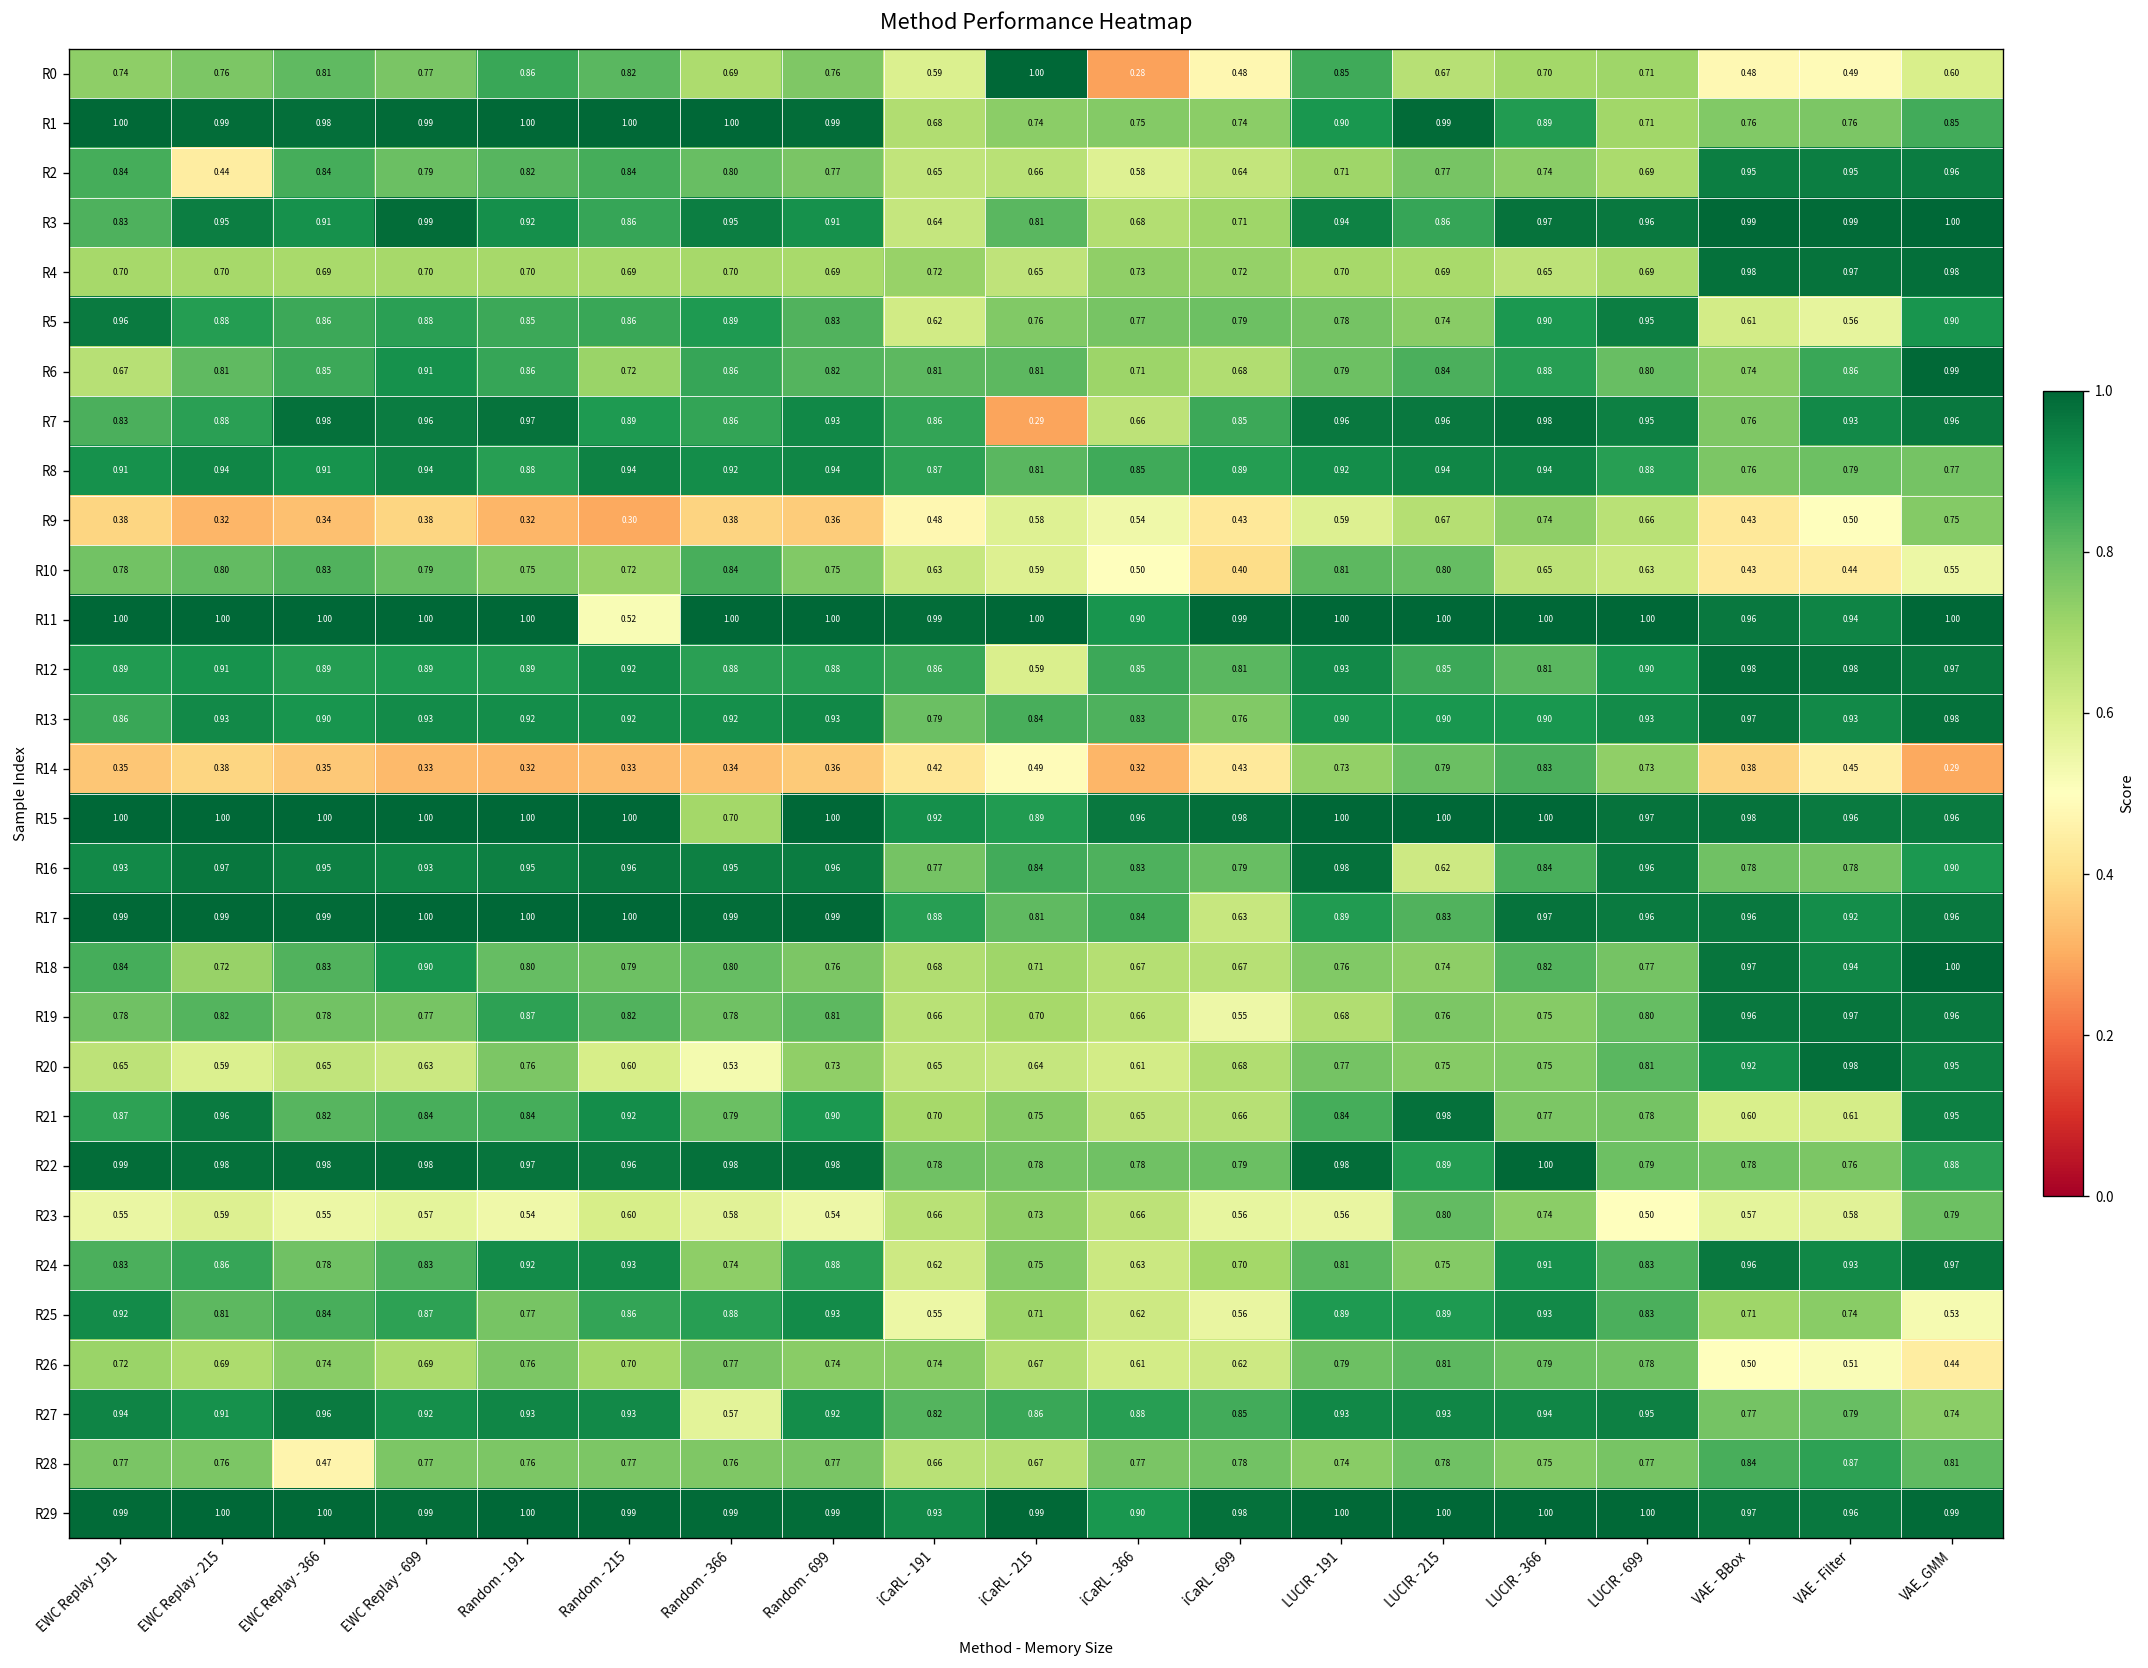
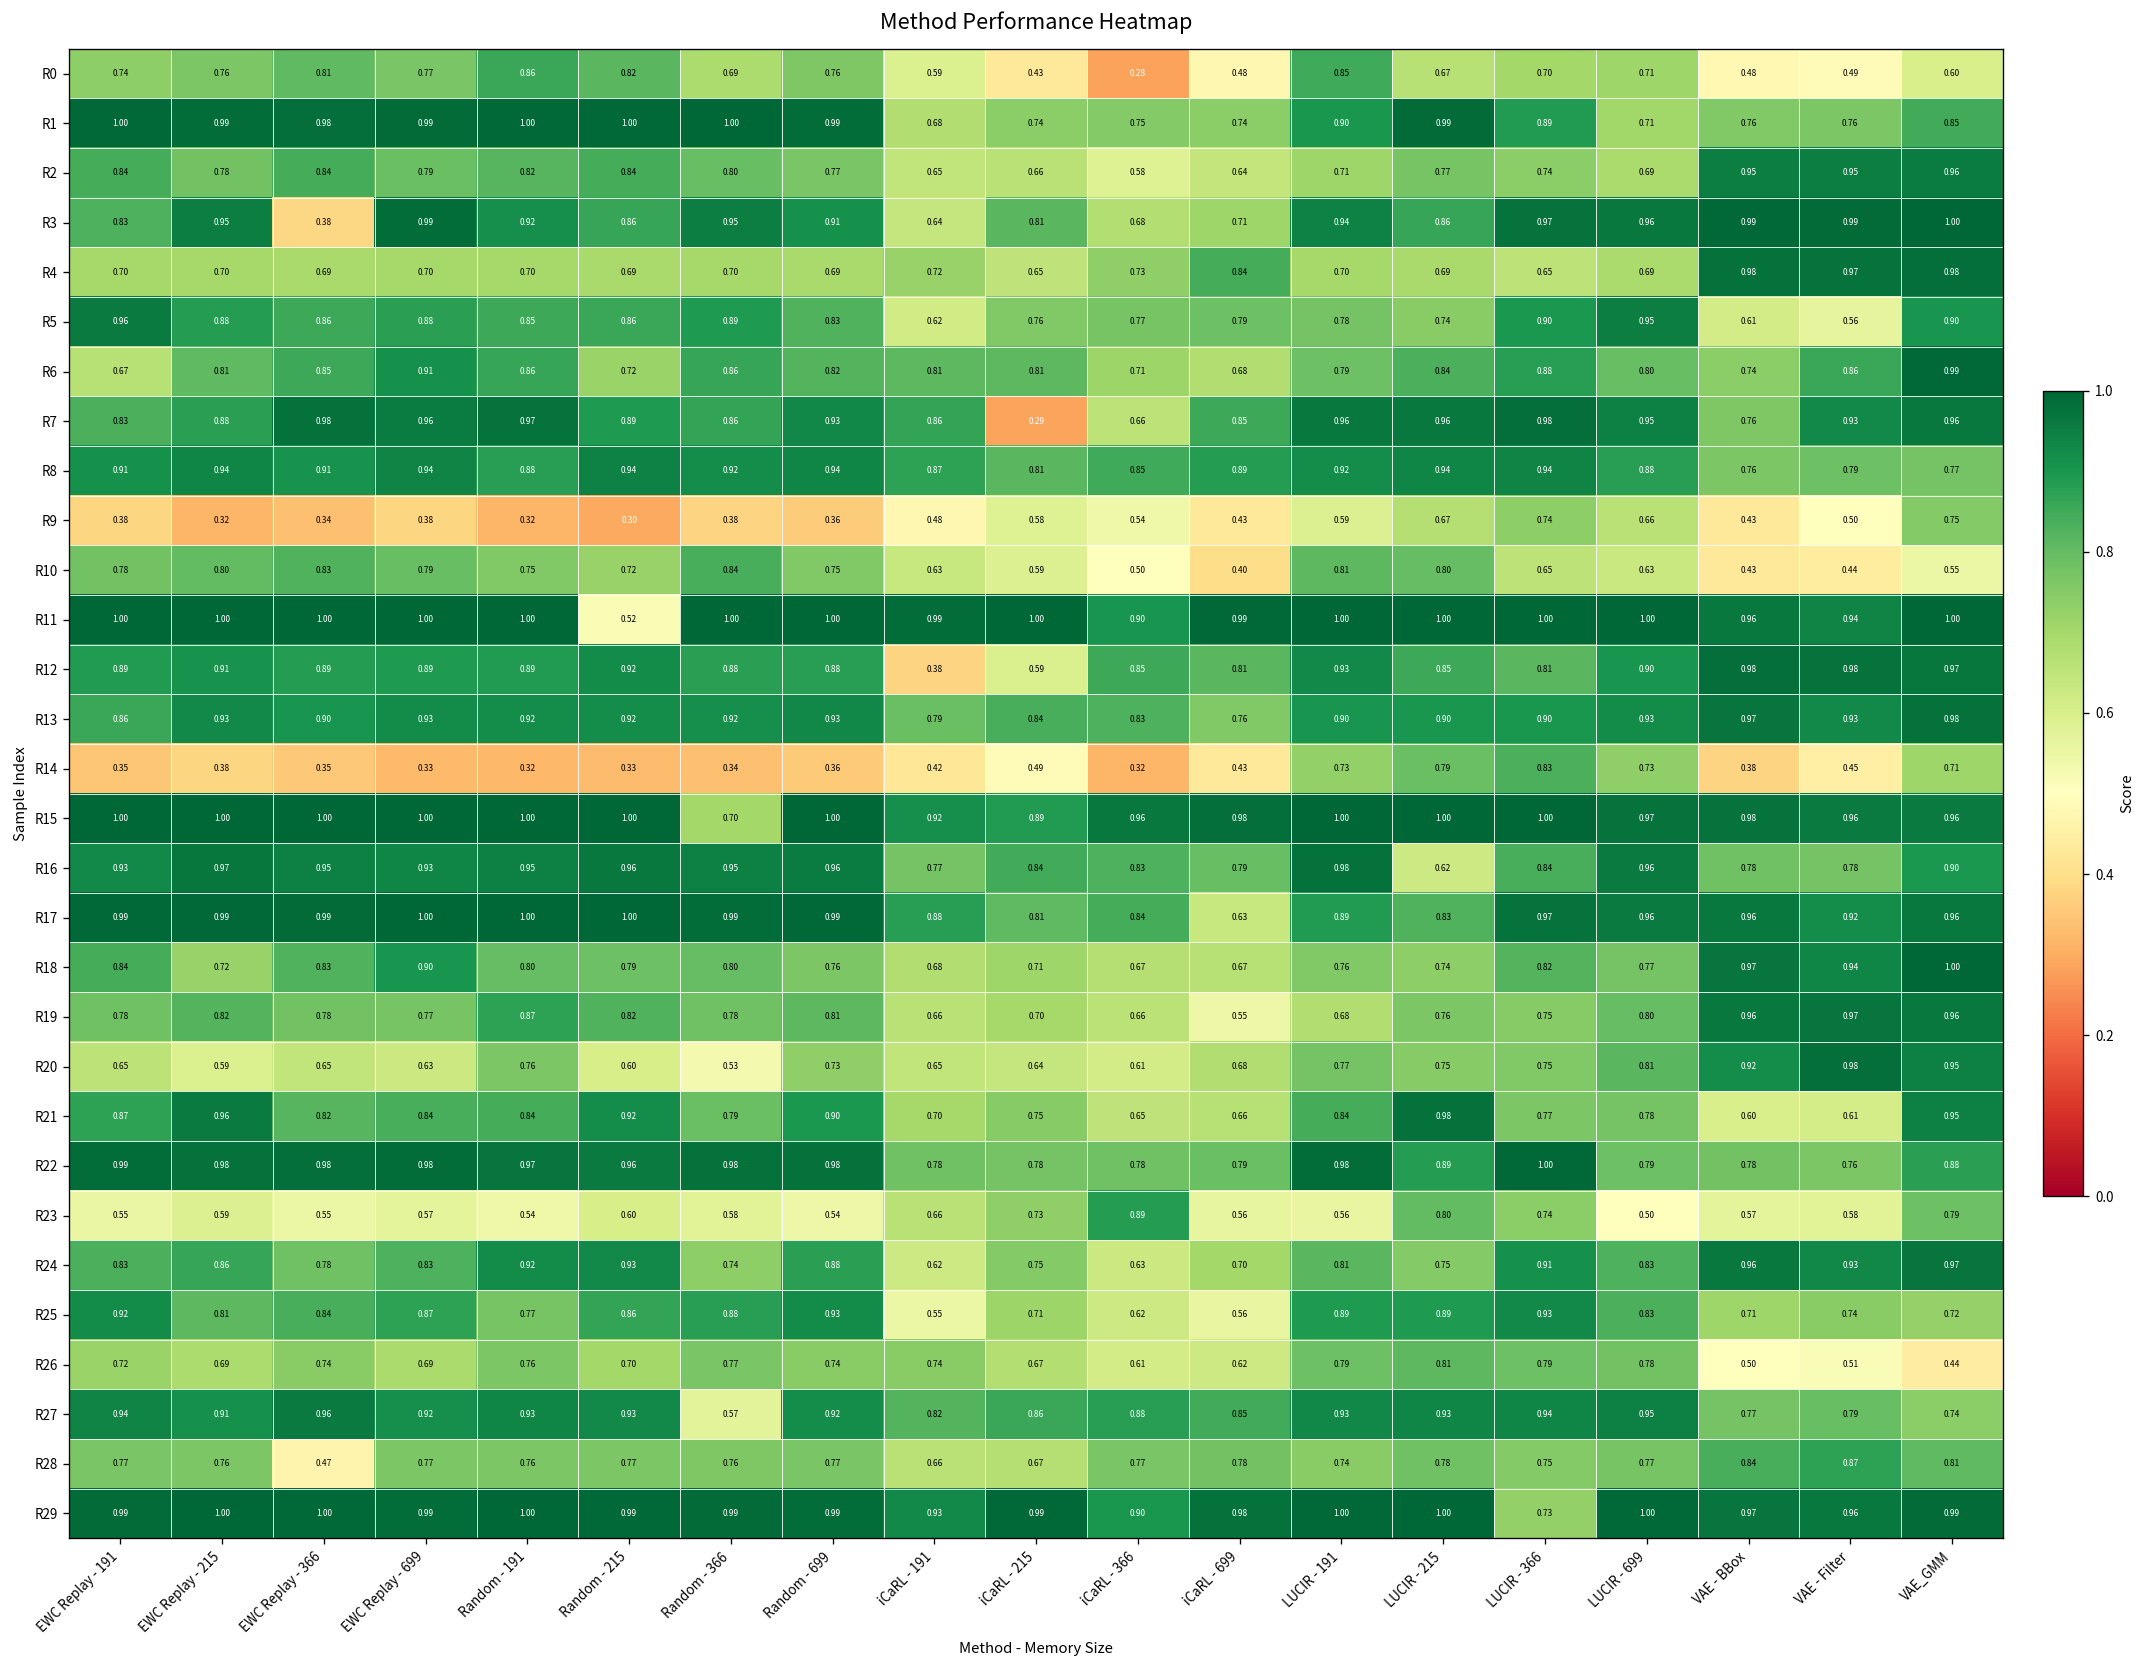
  {
    "R0": {
      "EWC Replay - 191": 0.74,
      "EWC Replay - 215": 0.76,
      "EWC Replay - 366": 0.81,
      "EWC Replay - 699": 0.77,
      "Random - 191": 0.86,
      "Random - 215": 0.82,
      "Random - 366": 0.69,
      "Random - 699": 0.76,
      "iCaRL - 191": 0.59,
-     "iCaRL - 215": 1.00,
+     "iCaRL - 215": 0.43,
      "iCaRL - 366": 0.28,
      "iCaRL - 699": 0.48,
      "LUCIR - 191": 0.85,
      "LUCIR - 215": 0.67,
      "LUCIR - 366": 0.70,
      "LUCIR - 699": 0.71,
      "VAE - BBox": 0.48,
      "VAE - Filter": 0.49,
      "VAE_GMM": 0.60
    },
    "R2": {
      "EWC Replay - 191": 0.84,
-     "EWC Replay - 215": 0.44,
+     "EWC Replay - 215": 0.78,
      "EWC Replay - 366": 0.84,
      "EWC Replay - 699": 0.79,
      "Random - 191": 0.82,
      "Random - 215": 0.84,
      "Random - 366": 0.80,
      "Random - 699": 0.77,
      "iCaRL - 191": 0.65,
      "iCaRL - 215": 0.66,
      "iCaRL - 366": 0.58,
      "iCaRL - 699": 0.64,
      "LUCIR - 191": 0.71,
      "LUCIR - 215": 0.77,
      "LUCIR - 366": 0.74,
      "LUCIR - 699": 0.69,
      "VAE - BBox": 0.95,
      "VAE - Filter": 0.95,
      "VAE_GMM": 0.96
    },
    "R3": {
      "EWC Replay - 191": 0.83,
      "EWC Replay - 215": 0.95,
-     "EWC Replay - 366": 0.91,
+     "EWC Replay - 366": 0.38,
      "EWC Replay - 699": 0.99,
      "Random - 191": 0.92,
      "Random - 215": 0.86,
      "Random - 366": 0.95,
      "Random - 699": 0.91,
      "iCaRL - 191": 0.64,
      "iCaRL - 215": 0.81,
      "iCaRL - 366": 0.68,
      "iCaRL - 699": 0.71,
      "LUCIR - 191": 0.94,
      "LUCIR - 215": 0.86,
      "LUCIR - 366": 0.97,
      "LUCIR - 699": 0.96,
      "VAE - BBox": 0.99,
      "VAE - Filter": 0.99,
      "VAE_GMM": 1.00
    },
    "R4": {
      "EWC Replay - 191": 0.70,
      "EWC Replay - 215": 0.70,
      "EWC Replay - 366": 0.69,
      "EWC Replay - 699": 0.70,
      "Random - 191": 0.70,
      "Random - 215": 0.69,
      "Random - 366": 0.70,
      "Random - 699": 0.69,
      "iCaRL - 191": 0.72,
      "iCaRL - 215": 0.65,
      "iCaRL - 366": 0.73,
-     "iCaRL - 699": 0.72,
+     "iCaRL - 699": 0.84,
      "LUCIR - 191": 0.70,
      "LUCIR - 215": 0.69,
      "LUCIR - 366": 0.65,
      "LUCIR - 699": 0.69,
      "VAE - BBox": 0.98,
      "VAE - Filter": 0.97,
      "VAE_GMM": 0.98
    },
    "R12": {
      "EWC Replay - 191": 0.89,
      "EWC Replay - 215": 0.91,
      "EWC Replay - 366": 0.89,
      "EWC Replay - 699": 0.89,
      "Random - 191": 0.89,
      "Random - 215": 0.92,
      "Random - 366": 0.88,
      "Random - 699": 0.88,
-     "iCaRL - 191": 0.86,
+     "iCaRL - 191": 0.38,
      "iCaRL - 215": 0.59,
      "iCaRL - 366": 0.85,
      "iCaRL - 699": 0.81,
      "LUCIR - 191": 0.93,
      "LUCIR - 215": 0.85,
      "LUCIR - 366": 0.81,
      "LUCIR - 699": 0.90,
      "VAE - BBox": 0.98,
      "VAE - Filter": 0.98,
      "VAE_GMM": 0.97
    },
    "R14": {
      "EWC Replay - 191": 0.35,
      "EWC Replay - 215": 0.38,
      "EWC Replay - 366": 0.35,
      "EWC Replay - 699": 0.33,
      "Random - 191": 0.32,
      "Random - 215": 0.33,
      "Random - 366": 0.34,
      "Random - 699": 0.36,
      "iCaRL - 191": 0.42,
      "iCaRL - 215": 0.49,
      "iCaRL - 366": 0.32,
      "iCaRL - 699": 0.43,
      "LUCIR - 191": 0.73,
      "LUCIR - 215": 0.79,
      "LUCIR - 366": 0.83,
      "LUCIR - 699": 0.73,
      "VAE - BBox": 0.38,
      "VAE - Filter": 0.45,
-     "VAE_GMM": 0.29
+     "VAE_GMM": 0.71
    },
    "R23": {
      "EWC Replay - 191": 0.55,
      "EWC Replay - 215": 0.59,
      "EWC Replay - 366": 0.55,
      "EWC Replay - 699": 0.57,
      "Random - 191": 0.54,
      "Random - 215": 0.60,
      "Random - 366": 0.58,
      "Random - 699": 0.54,
      "iCaRL - 191": 0.66,
      "iCaRL - 215": 0.73,
-     "iCaRL - 366": 0.66,
+     "iCaRL - 366": 0.89,
      "iCaRL - 699": 0.56,
      "LUCIR - 191": 0.56,
      "LUCIR - 215": 0.80,
      "LUCIR - 366": 0.74,
      "LUCIR - 699": 0.50,
      "VAE - BBox": 0.57,
      "VAE - Filter": 0.58,
      "VAE_GMM": 0.79
    },
    "R25": {
      "EWC Replay - 191": 0.92,
      "EWC Replay - 215": 0.81,
      "EWC Replay - 366": 0.84,
      "EWC Replay - 699": 0.87,
      "Random - 191": 0.77,
      "Random - 215": 0.86,
      "Random - 366": 0.88,
      "Random - 699": 0.93,
      "iCaRL - 191": 0.55,
      "iCaRL - 215": 0.71,
      "iCaRL - 366": 0.62,
      "iCaRL - 699": 0.56,
      "LUCIR - 191": 0.89,
      "LUCIR - 215": 0.89,
      "LUCIR - 366": 0.93,
      "LUCIR - 699": 0.83,
      "VAE - BBox": 0.71,
      "VAE - Filter": 0.74,
-     "VAE_GMM": 0.53
+     "VAE_GMM": 0.72
    },
    "R29": {
      "EWC Replay - 191": 0.99,
      "EWC Replay - 215": 1.00,
      "EWC Replay - 366": 1.00,
      "EWC Replay - 699": 0.99,
      "Random - 191": 1.00,
      "Random - 215": 0.99,
      "Random - 366": 0.99,
      "Random - 699": 0.99,
      "iCaRL - 191": 0.93,
      "iCaRL - 215": 0.99,
      "iCaRL - 366": 0.90,
      "iCaRL - 699": 0.98,
      "LUCIR - 191": 1.00,
      "LUCIR - 215": 1.00,
-     "LUCIR - 366": 1.00,
+     "LUCIR - 366": 0.73,
      "LUCIR - 699": 1.00,
      "VAE - BBox": 0.97,
      "VAE - Filter": 0.96,
      "VAE_GMM": 0.99
    }
  }
